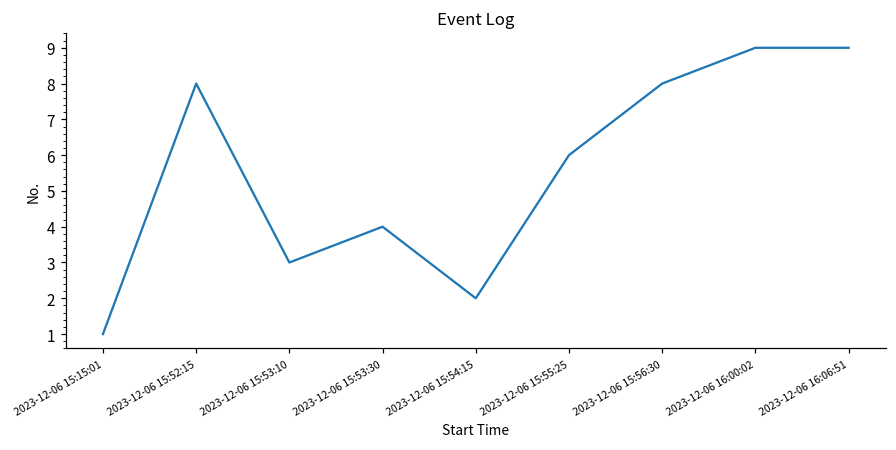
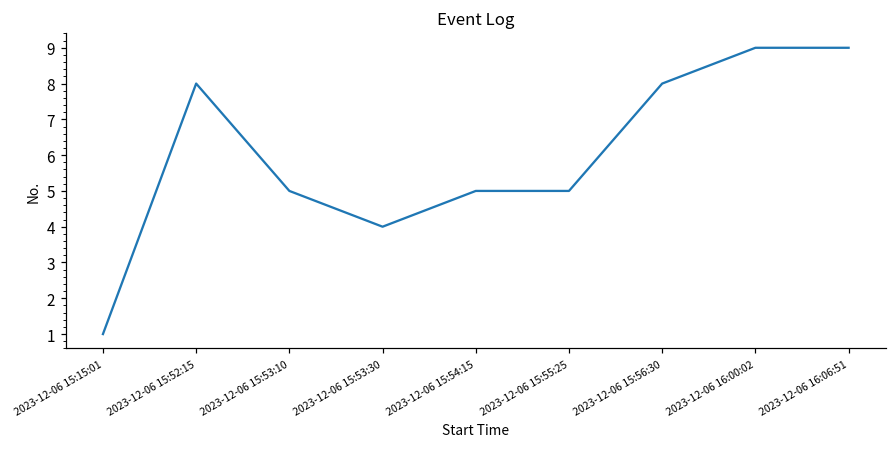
  {
    "2023-12-06 15:15:01": 1,
    "2023-12-06 15:52:15": 8,
-   "2023-12-06 15:53:10": 3,
+   "2023-12-06 15:53:10": 5,
    "2023-12-06 15:53:30": 4,
-   "2023-12-06 15:54:15": 2,
-   "2023-12-06 15:55:25": 6,
+   "2023-12-06 15:54:15": 5,
+   "2023-12-06 15:55:25": 5,
    "2023-12-06 15:56:30": 8,
    "2023-12-06 16:00:02": 9,
    "2023-12-06 16:06:51": 9
  }
